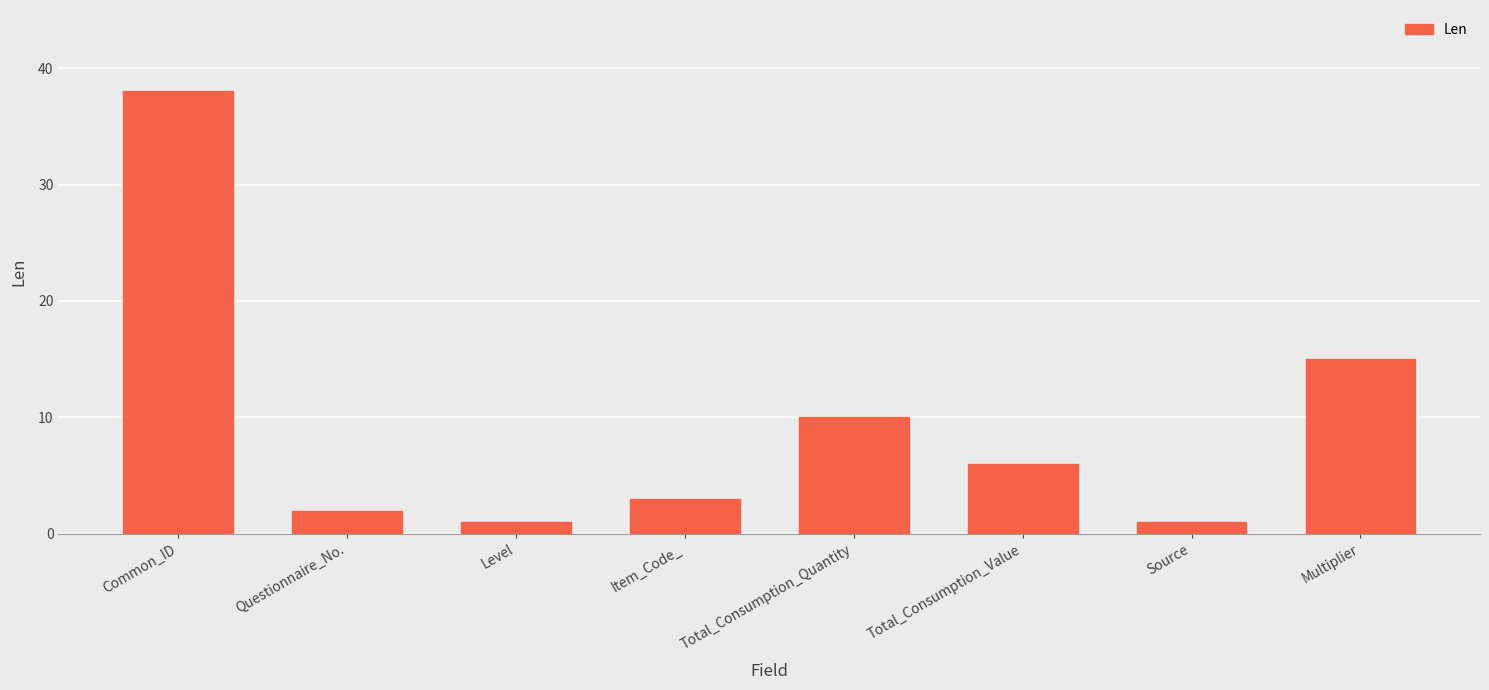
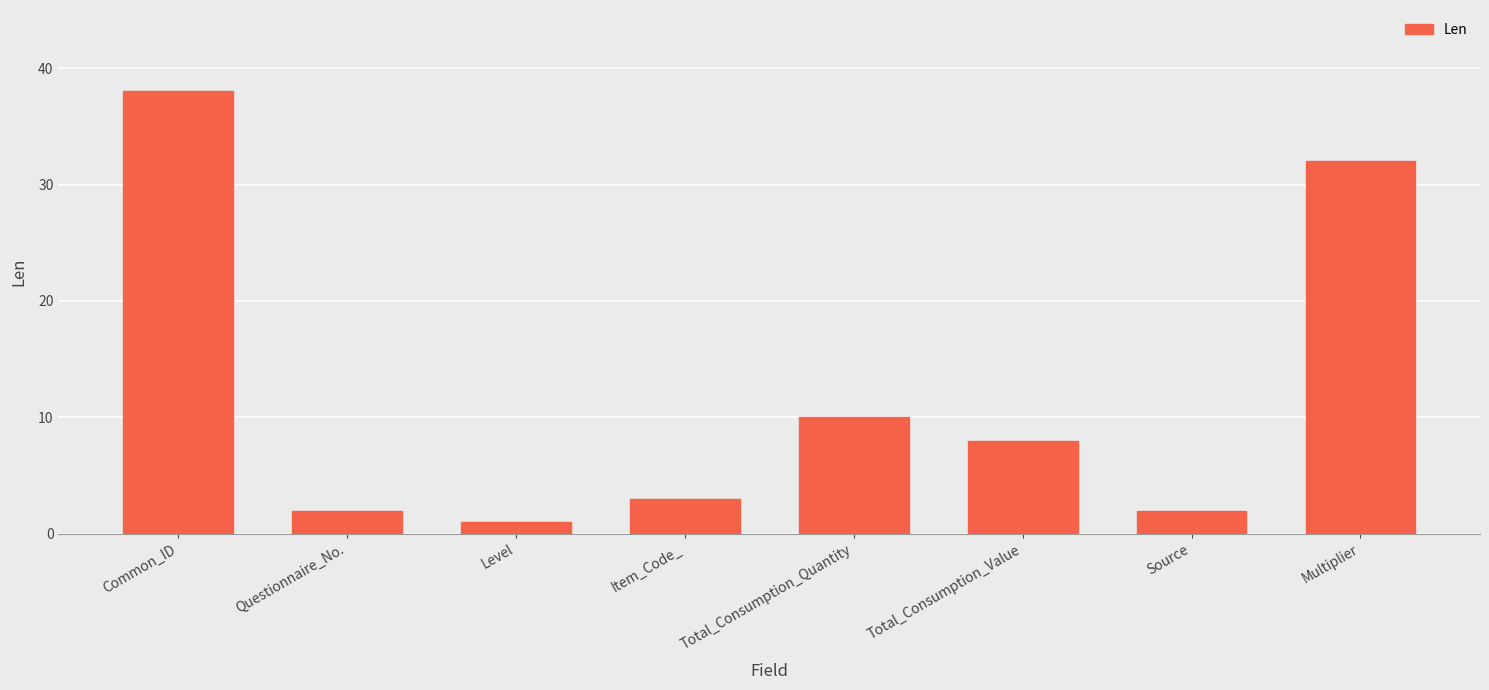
  {
    "Common_ID": 38,
    "Questionnaire_No.": 2,
    "Level": 1,
    "Item_Code_": 3,
    "Total_Consumption_Quantity": 10,
-   "Total_Consumption_Value": 6,
-   "Source": 1,
-   "Multiplier": 15
+   "Total_Consumption_Value": 8,
+   "Source": 2,
+   "Multiplier": 32
  }
